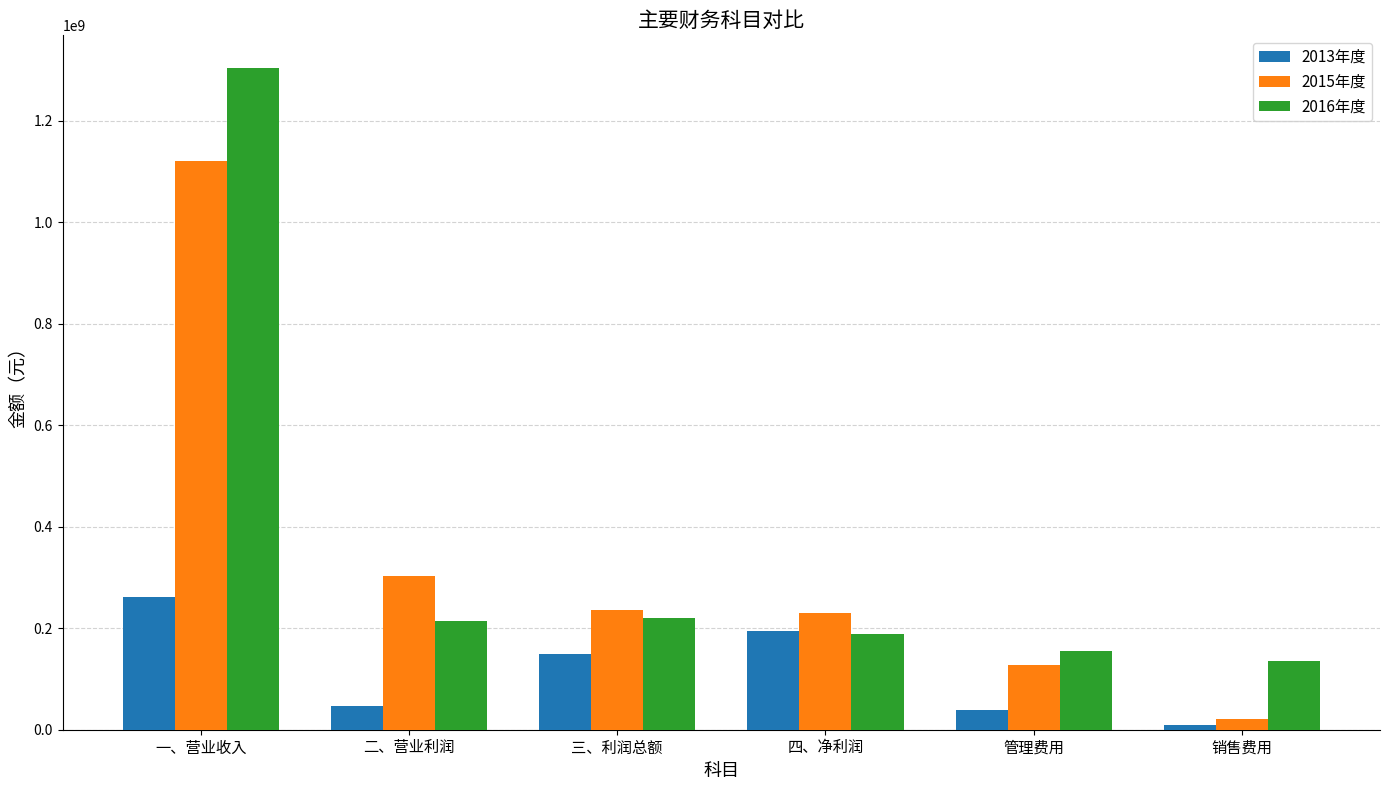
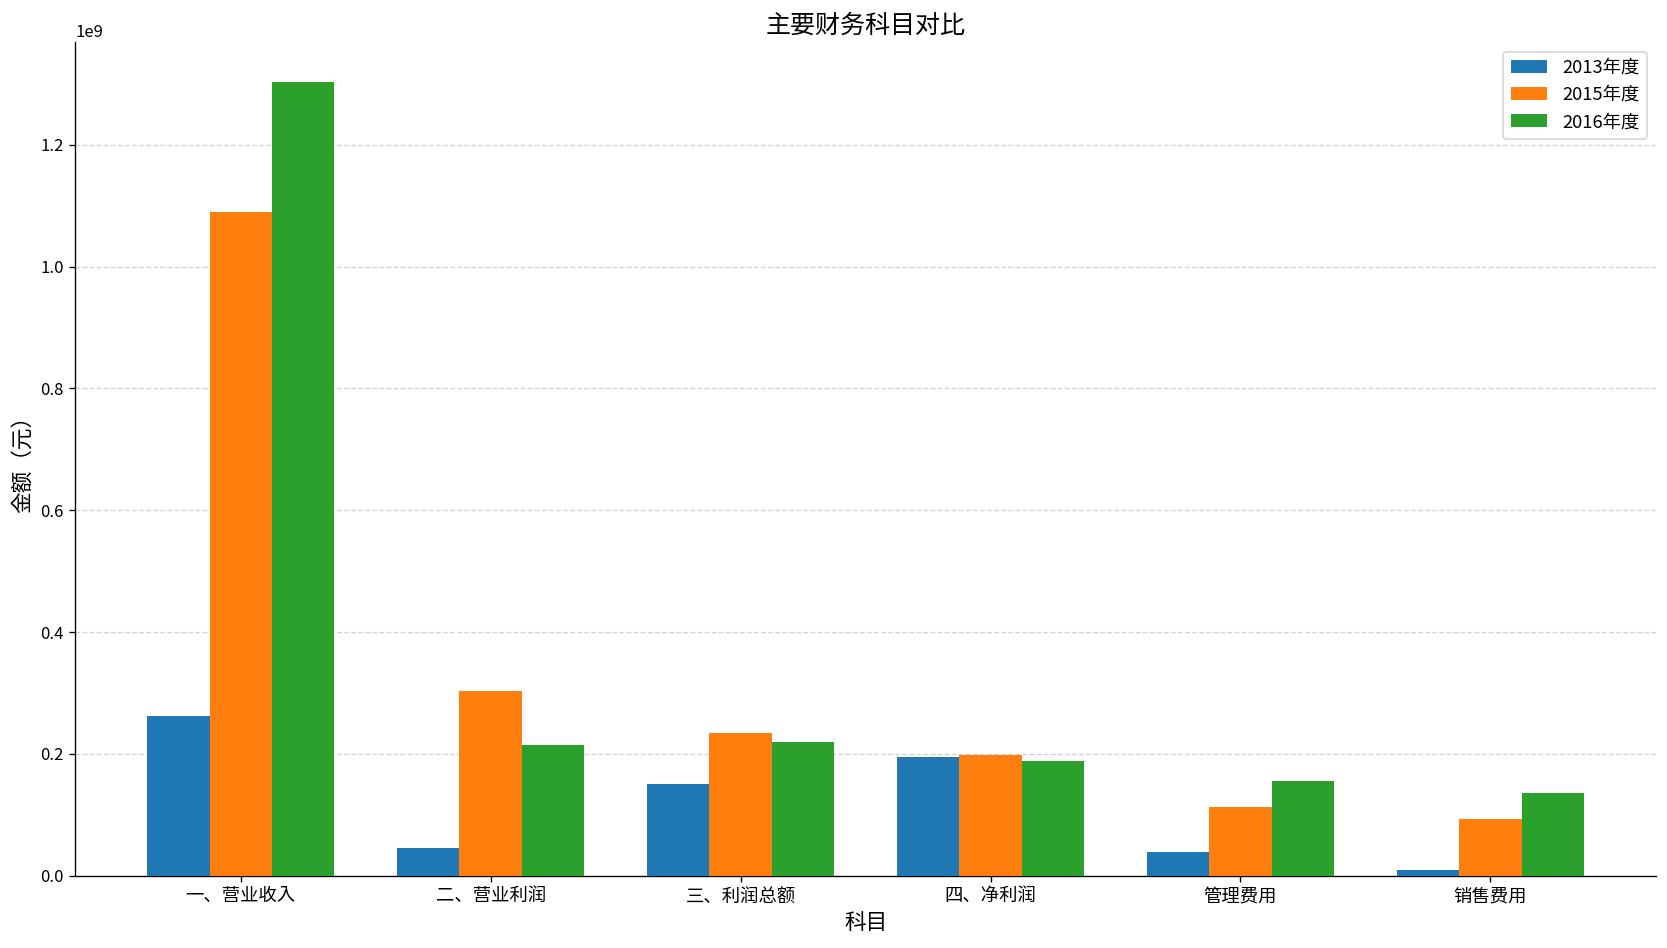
  {
    "2013年度": {
      "一、营业收入": 260000000,
      "二、营业利润": 50000000,
      "三、利润总额": 150000000,
      "四、净利润": 190000000,
      "管理费用": 40000000,
      "销售费用": 10000000
    },
    "2015年度": {
-     "一、营业收入": 1120000000,
+     "一、营业收入": 1090000000,
      "二、营业利润": 300000000,
      "三、利润总额": 230000000,
-     "四、净利润": 230000000,
-     "管理费用": 130000000,
-     "销售费用": 20000000
+     "四、净利润": 200000000,
+     "管理费用": 110000000,
+     "销售费用": 90000000
    },
    "2016年度": {
      "一、营业收入": 1300000000,
      "二、营业利润": 210000000,
      "三、利润总额": 220000000,
      "四、净利润": 190000000,
      "管理费用": 160000000,
      "销售费用": 140000000
    }
  }
